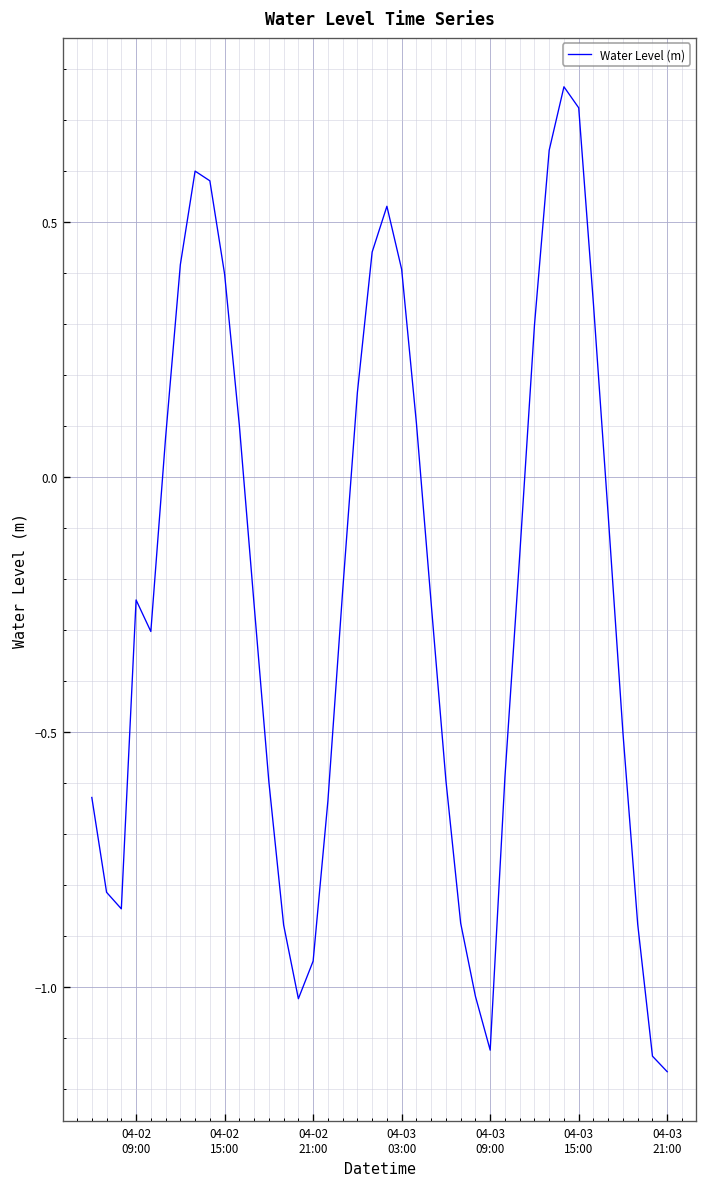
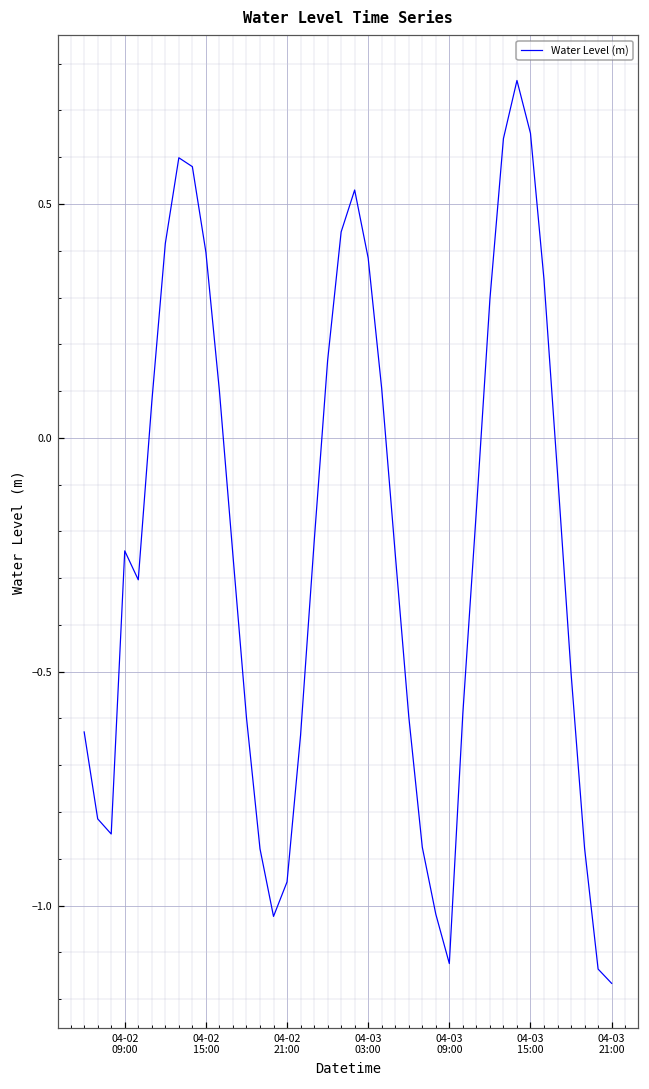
  {
    "04-02 09:00": -0.24,
    "04-02 15:00": 0.40,
    "04-02 21:00": -0.95,
-   "04-03 03:00": 0.41,
+   "04-03 03:00": 0.38,
    "04-03 09:00": -1.12,
-   "04-03 15:00": 0.72,
+   "04-03 15:00": 0.65,
    "04-03 21:00": -1.17
  }
